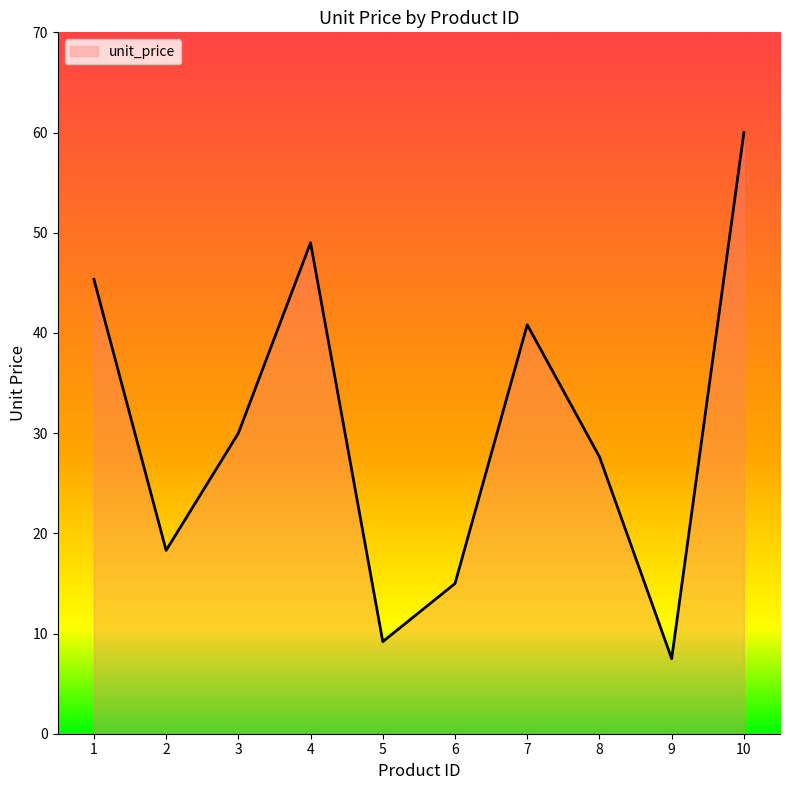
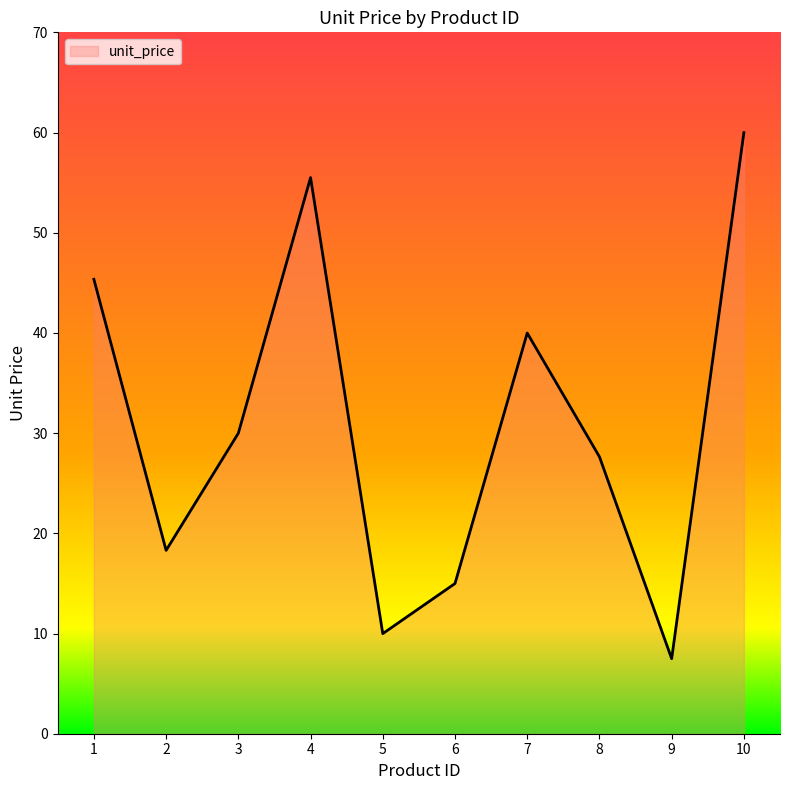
  {
    "1": 45.4,
    "2": 18.3,
    "3": 30.0,
-   "4": 49.0,
-   "5": 9.2,
+   "4": 55.5,
+   "5": 10.0,
    "6": 15.0,
-   "7": 40.8,
+   "7": 40.0,
    "8": 27.6,
    "9": 7.5,
    "10": 60.0
  }
